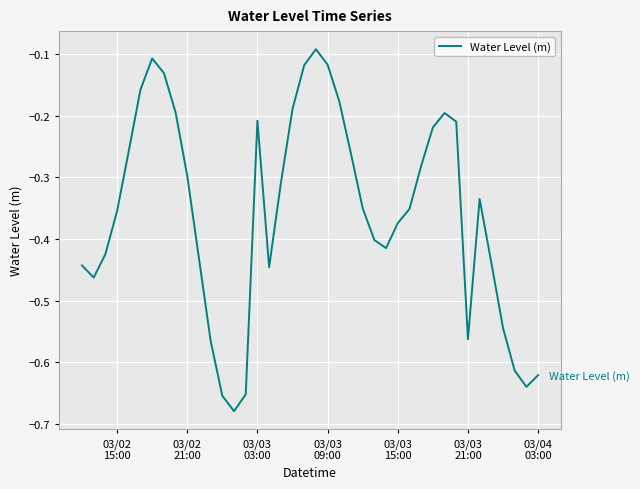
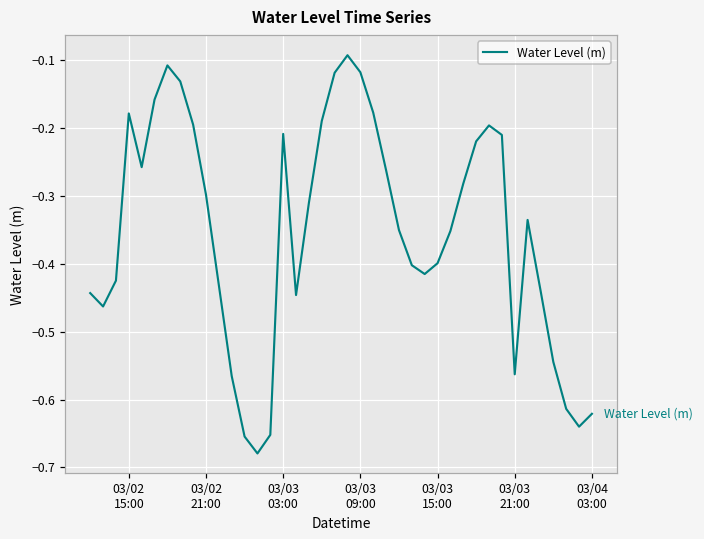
  {
-   "03/02 15:00": -0.35,
+   "03/02 15:00": -0.18,
    "03/02 21:00": -0.30,
    "03/03 03:00": -0.21,
    "03/03 09:00": -0.12,
-   "03/03 15:00": -0.37,
+   "03/03 15:00": -0.40,
    "03/03 21:00": -0.56,
    "03/04 03:00": -0.62
  }
